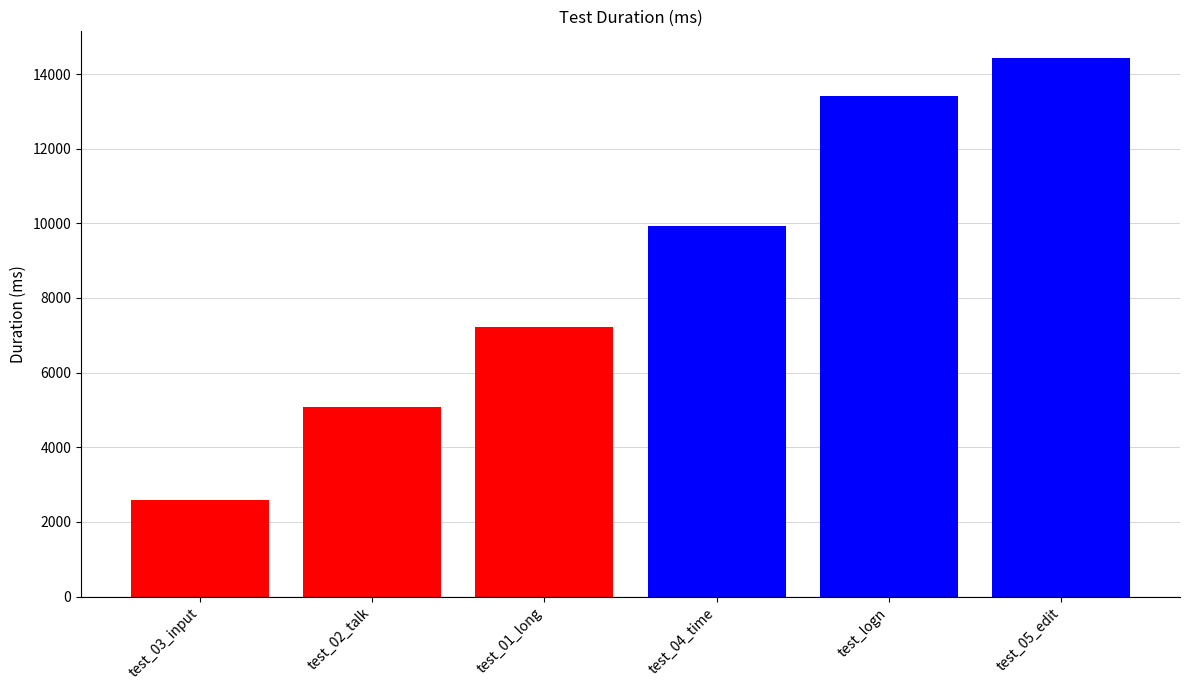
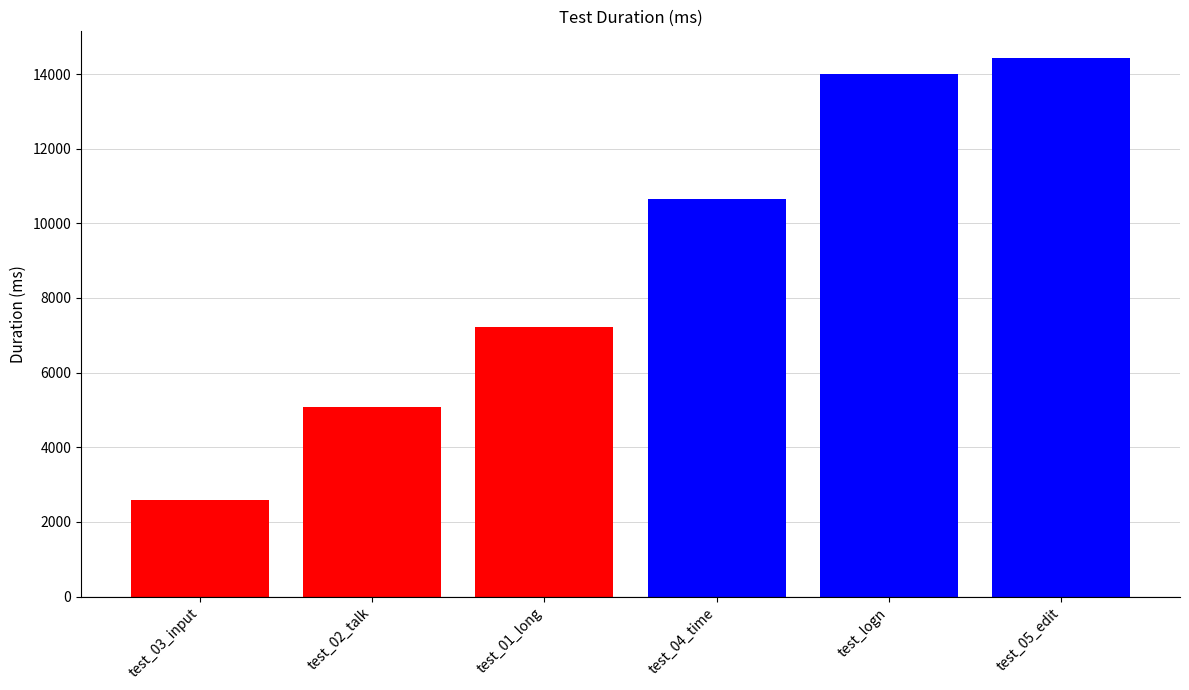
  {
    "test_03_input": 2600,
    "test_02_talk": 5100,
    "test_01_long": 7200,
-   "test_04_time": 9900,
-   "test_logn": 13400,
+   "test_04_time": 10600,
+   "test_logn": 14000,
    "test_05_edit": 14400
  }
